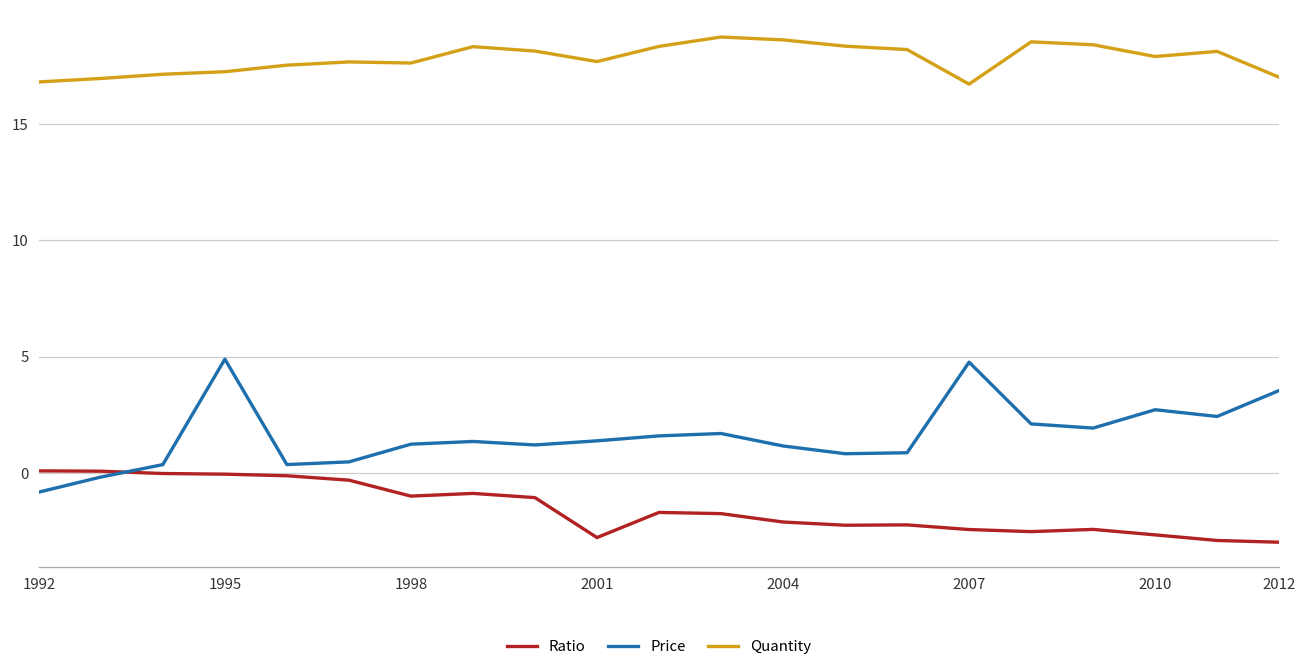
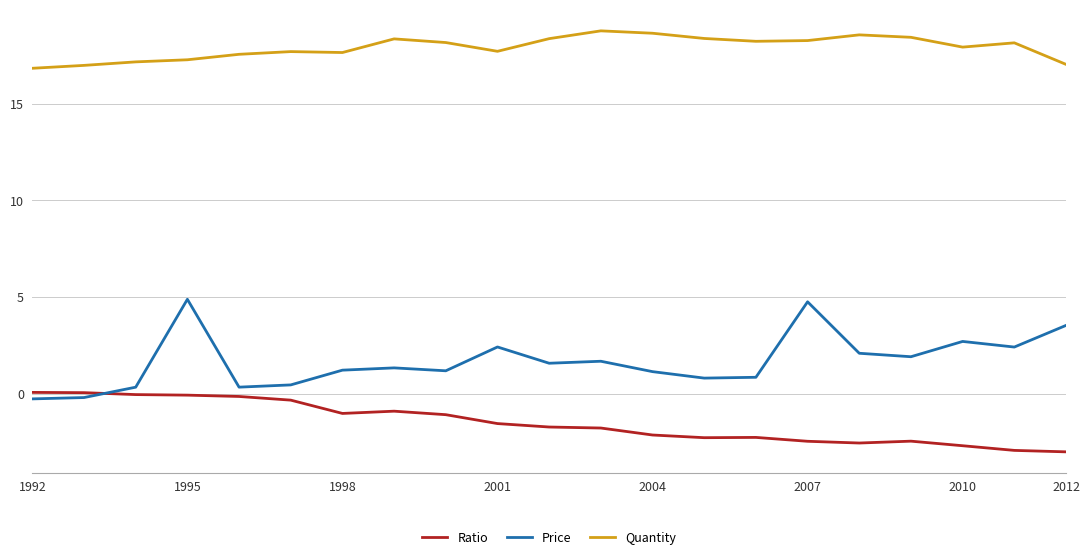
  {
    "Ratio": {
      "1992": 0.1,
      "1995": -0.1,
      "1998": -1.0,
-     "2001": -2.8,
+     "2001": -1.5,
      "2004": -2.1,
      "2007": -2.4,
      "2010": -2.7,
      "2012": -3.0
    },
    "Price": {
-     "1992": -0.8,
+     "1992": -0.2,
      "1995": 4.9,
      "1998": 1.2,
-     "2001": 1.4,
+     "2001": 2.4,
      "2004": 1.2,
      "2007": 4.8,
      "2010": 2.7,
      "2012": 3.5
    },
    "Quantity": {
      "1992": 16.8,
      "1995": 17.3,
      "1998": 17.6,
      "2001": 17.7,
      "2004": 18.6,
-     "2007": 16.7,
+     "2007": 18.3,
      "2010": 17.9,
      "2012": 17.0
    }
  }
